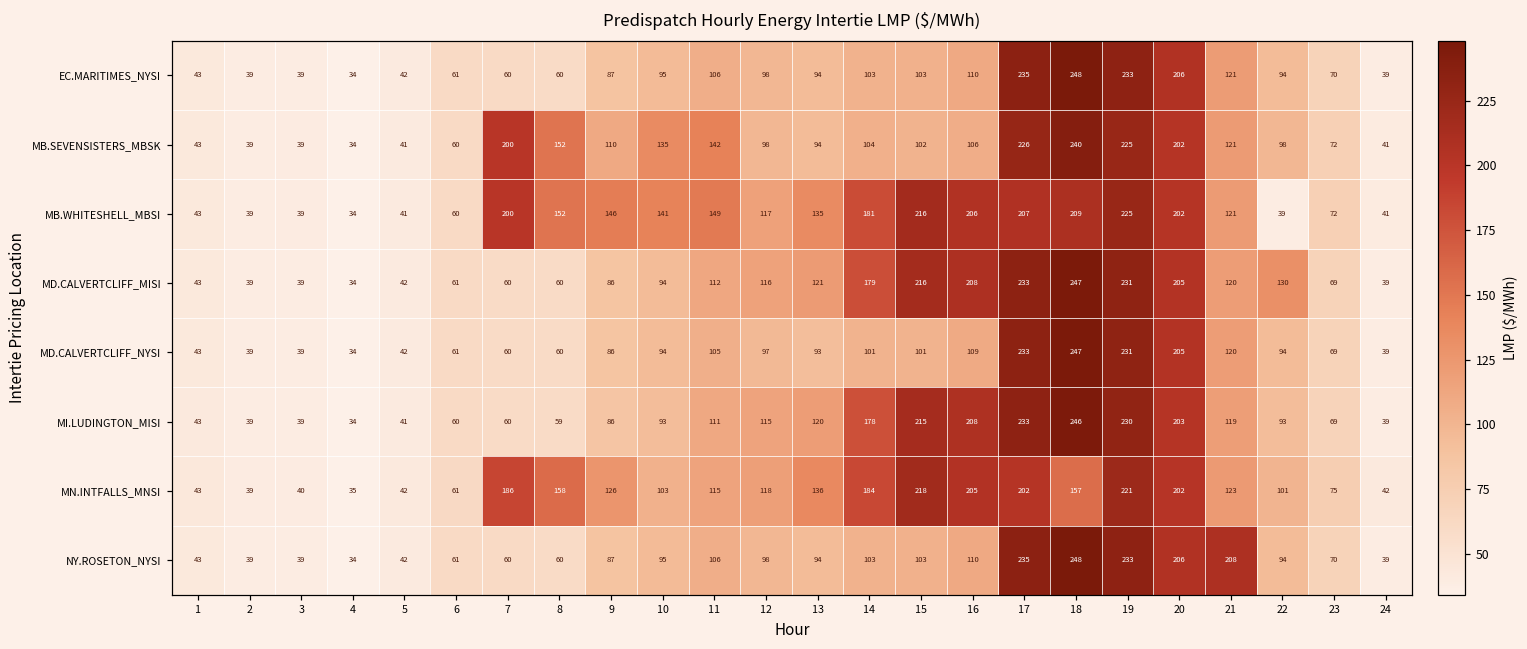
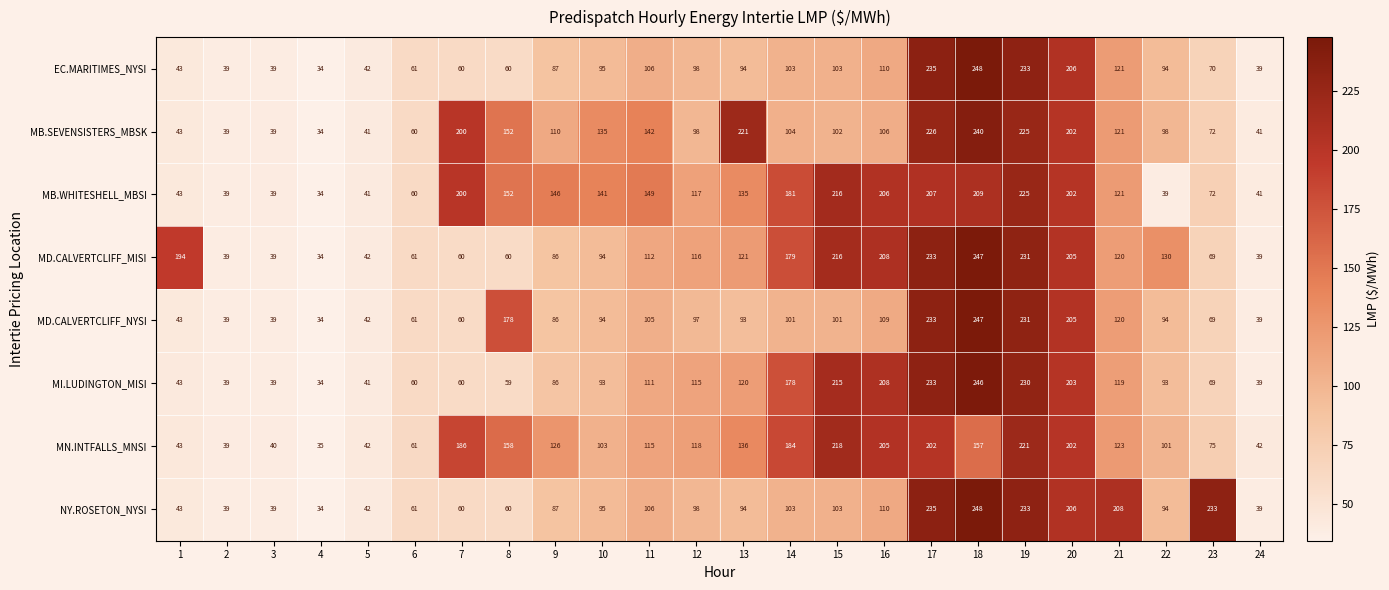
  {
    "EC.MARITIMES_NYSI": {
      "1": 43,
      "2": 39,
      "3": 39,
      "4": 34,
      "5": 42,
      "6": 61,
      "7": 60,
      "8": 60,
      "9": 87,
      "10": 95,
      "11": 106,
      "12": 98,
      "13": 94,
      "14": 103,
      "15": 103,
      "16": 110,
      "17": 235,
      "18": 248,
      "19": 233,
      "20": 206,
      "21": 121,
      "22": 94,
      "23": 70,
      "24": 39
    },
    "MB.SEVENSISTERS_MBSK": {
      "1": 43,
      "2": 39,
      "3": 39,
      "4": 34,
      "5": 41,
      "6": 60,
      "7": 200,
      "8": 152,
      "9": 110,
      "10": 135,
      "11": 142,
      "12": 98,
-     "13": 94,
+     "13": 221,
      "14": 104,
      "15": 102,
      "16": 106,
      "17": 226,
      "18": 240,
      "19": 225,
      "20": 202,
      "21": 121,
      "22": 98,
      "23": 72,
      "24": 41
    },
    "MB.WHITESHELL_MBSI": {
      "1": 43,
      "2": 39,
      "3": 39,
      "4": 34,
      "5": 41,
      "6": 60,
      "7": 200,
      "8": 152,
      "9": 146,
      "10": 141,
      "11": 149,
      "12": 117,
      "13": 135,
      "14": 181,
      "15": 216,
      "16": 206,
      "17": 207,
      "18": 209,
      "19": 225,
      "20": 202,
      "21": 121,
      "22": 39,
      "23": 72,
      "24": 41
    },
    "MD.CALVERTCLIFF_MISI": {
-     "1": 43,
+     "1": 194,
      "2": 39,
      "3": 39,
      "4": 34,
      "5": 42,
      "6": 61,
      "7": 60,
      "8": 60,
      "9": 86,
      "10": 94,
      "11": 112,
      "12": 116,
      "13": 121,
      "14": 179,
      "15": 216,
      "16": 208,
      "17": 233,
      "18": 247,
      "19": 231,
      "20": 205,
      "21": 120,
      "22": 130,
      "23": 69,
      "24": 39
    },
    "MD.CALVERTCLIFF_NYSI": {
      "1": 43,
      "2": 39,
      "3": 39,
      "4": 34,
      "5": 42,
      "6": 61,
      "7": 60,
-     "8": 60,
+     "8": 178,
      "9": 86,
      "10": 94,
      "11": 105,
      "12": 97,
      "13": 93,
      "14": 101,
      "15": 101,
      "16": 109,
      "17": 233,
      "18": 247,
      "19": 231,
      "20": 205,
      "21": 120,
      "22": 94,
      "23": 69,
      "24": 39
    },
    "MI.LUDINGTON_MISI": {
      "1": 43,
      "2": 39,
      "3": 39,
      "4": 34,
      "5": 41,
      "6": 60,
      "7": 60,
      "8": 59,
      "9": 86,
      "10": 93,
      "11": 111,
      "12": 115,
      "13": 120,
      "14": 178,
      "15": 215,
      "16": 208,
      "17": 233,
      "18": 246,
      "19": 230,
      "20": 203,
      "21": 119,
      "22": 93,
      "23": 69,
      "24": 39
    },
    "MN.INTFALLS_MNSI": {
      "1": 43,
      "2": 39,
      "3": 40,
      "4": 35,
      "5": 42,
      "6": 61,
      "7": 186,
      "8": 158,
      "9": 126,
      "10": 103,
      "11": 115,
      "12": 118,
      "13": 136,
      "14": 184,
      "15": 218,
      "16": 205,
      "17": 202,
      "18": 157,
      "19": 221,
      "20": 202,
      "21": 123,
      "22": 101,
      "23": 75,
      "24": 42
    },
    "NY.ROSETON_NYSI": {
      "1": 43,
      "2": 39,
      "3": 39,
      "4": 34,
      "5": 42,
      "6": 61,
      "7": 60,
      "8": 60,
      "9": 87,
      "10": 95,
      "11": 106,
      "12": 98,
      "13": 94,
      "14": 103,
      "15": 103,
      "16": 110,
      "17": 235,
      "18": 248,
      "19": 233,
      "20": 206,
      "21": 208,
      "22": 94,
-     "23": 70,
+     "23": 233,
      "24": 39
    }
  }
